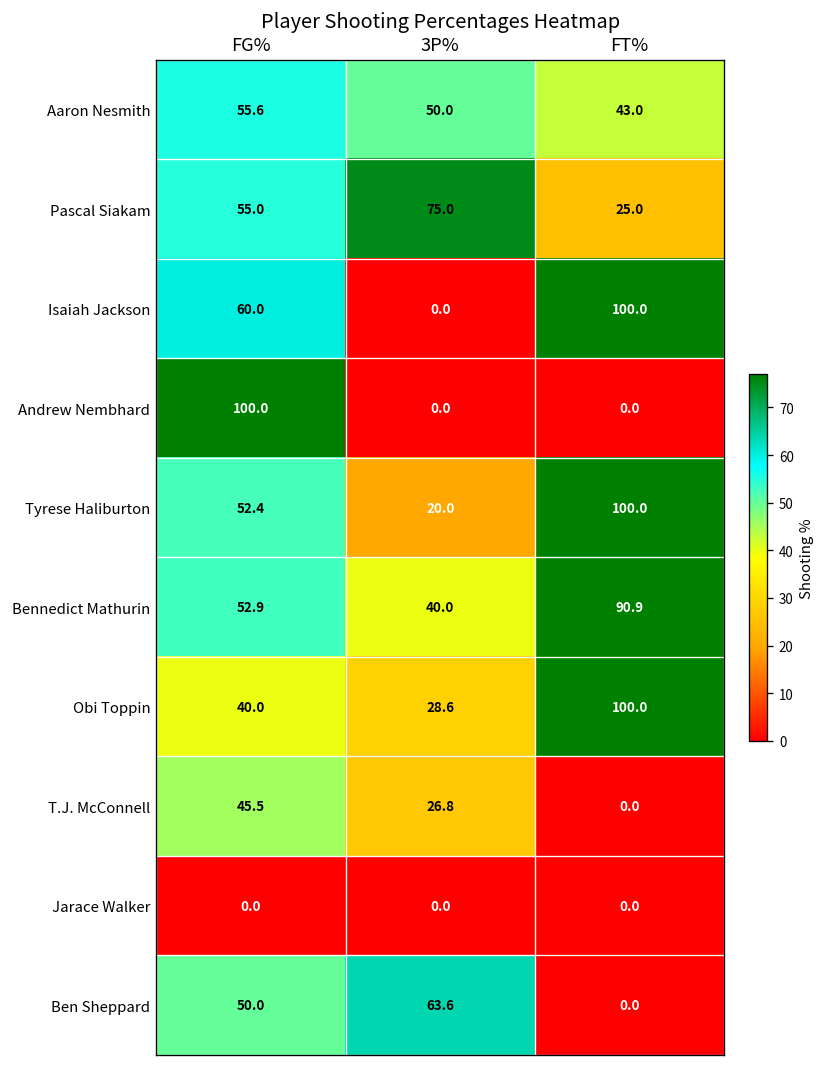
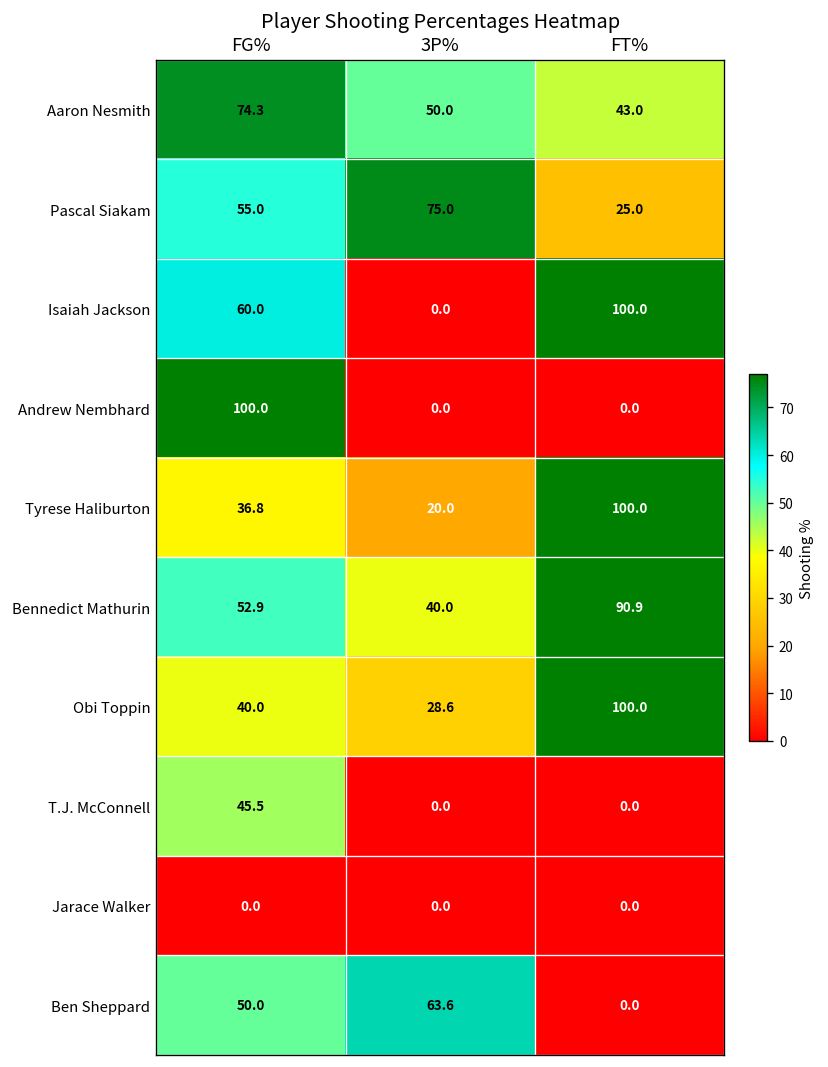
  {
    "Aaron Nesmith": {
-     "FG%": 55.6,
+     "FG%": 74.3,
      "3P%": 50.0,
      "FT%": 43.0
    },
    "Pascal Siakam": {
      "FG%": 55.0,
      "3P%": 75.0,
      "FT%": 25.0
    },
    "Isaiah Jackson": {
      "FG%": 60.0,
      "3P%": 0.0,
      "FT%": 100.0
    },
    "Andrew Nembhard": {
      "FG%": 100.0,
      "3P%": 0.0,
      "FT%": 0.0
    },
    "Tyrese Haliburton": {
-     "FG%": 52.4,
+     "FG%": 36.8,
      "3P%": 20.0,
      "FT%": 100.0
    },
    "Bennedict Mathurin": {
      "FG%": 52.9,
      "3P%": 40.0,
      "FT%": 90.9
    },
    "Obi Toppin": {
      "FG%": 40.0,
      "3P%": 28.6,
      "FT%": 100.0
    },
    "T.J. McConnell": {
      "FG%": 45.5,
-     "3P%": 26.8,
+     "3P%": 0.0,
      "FT%": 0.0
    },
    "Jarace Walker": {
      "FG%": 0.0,
      "3P%": 0.0,
      "FT%": 0.0
    },
    "Ben Sheppard": {
      "FG%": 50.0,
      "3P%": 63.6,
      "FT%": 0.0
    }
  }
